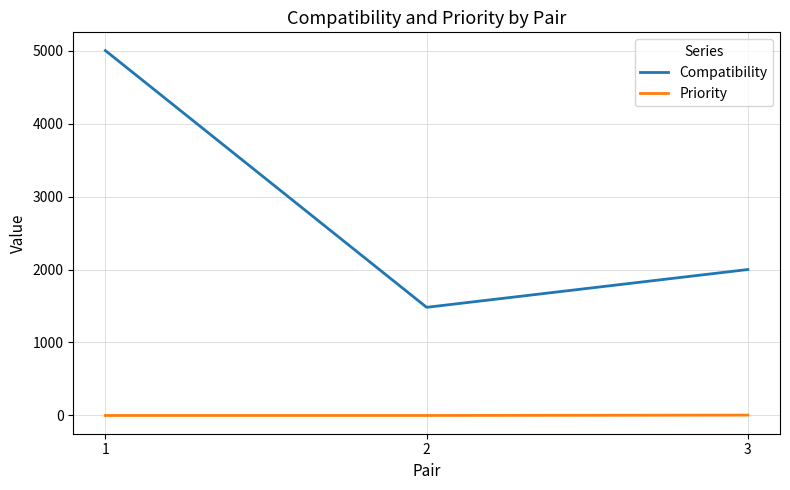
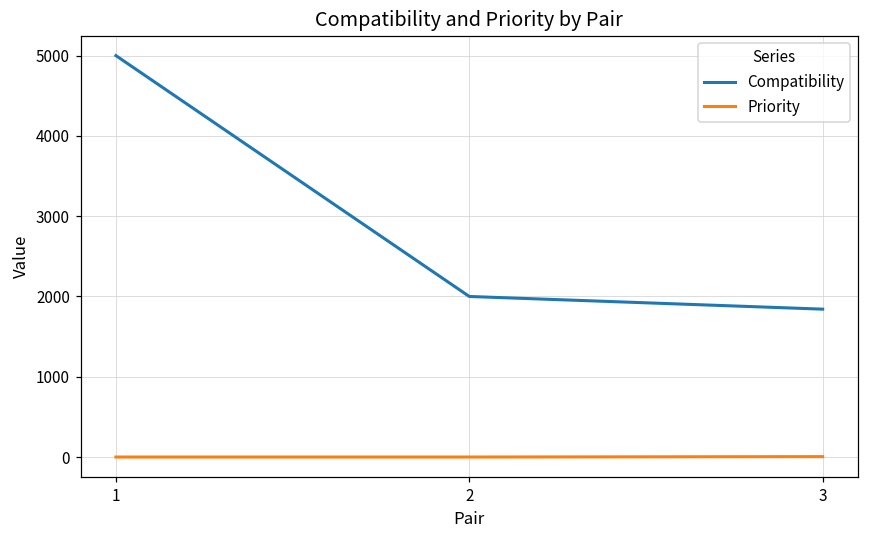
  {
    "Compatibility": {
      "1": 5000,
-     "2": 1500,
-     "3": 2000
+     "2": 2000,
+     "3": 1800
    },
    "Priority": {
      "1": 0,
      "2": 0,
      "3": 0
    }
  }
